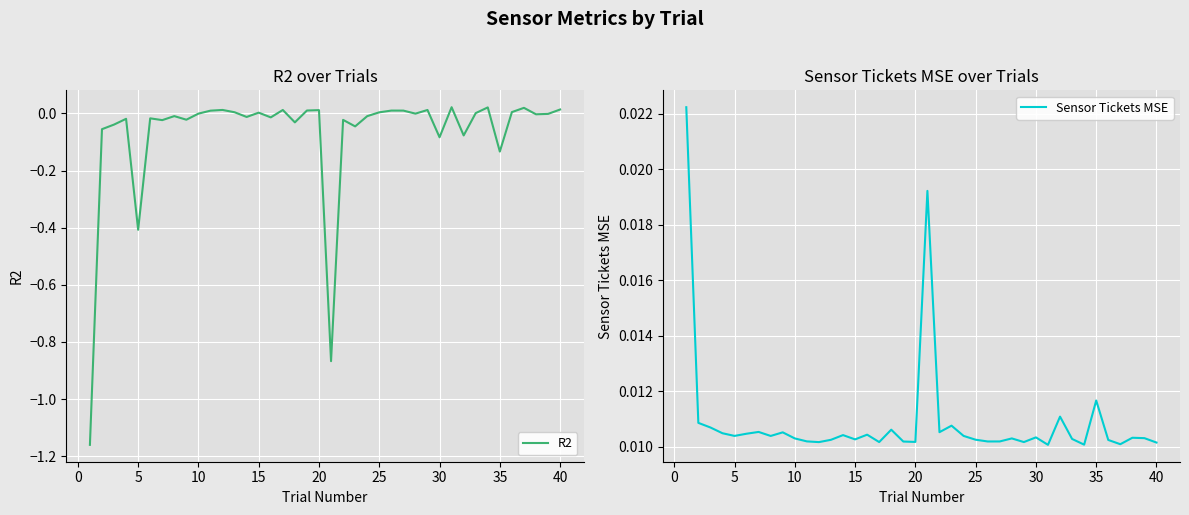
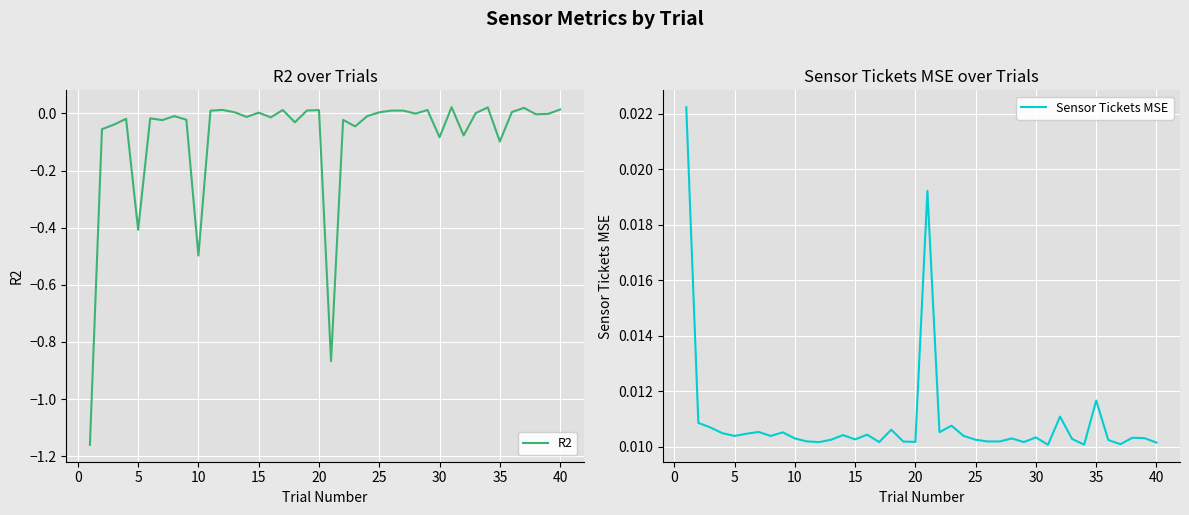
  {
    "R2 over Trials": {
      "5": -0.41,
-     "10": 0.00,
+     "10": -0.50,
      "15": 0.00,
      "20": 0.01,
      "25": 0.00,
      "30": -0.08,
-     "35": -0.13,
+     "35": -0.10,
      "40": 0.01
    },
    "Sensor Tickets MSE over Trials": {
      "5": 0.0104,
      "10": 0.0103,
      "15": 0.0103,
      "20": 0.0102,
      "25": 0.0103,
      "30": 0.0103,
      "35": 0.0117,
      "40": 0.0102
    }
  }
